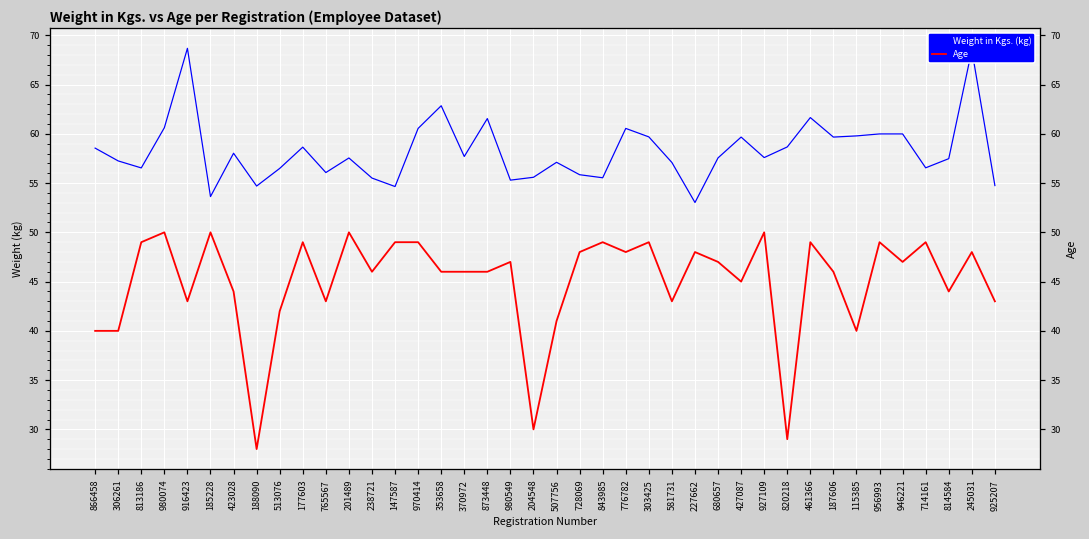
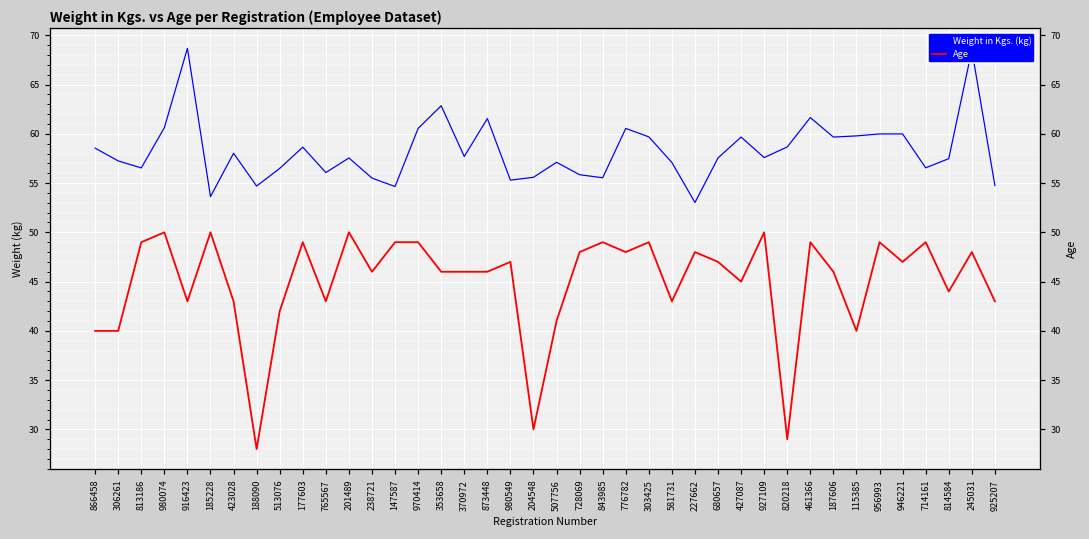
  {
    "Weight in Kgs. (kg)": {
      "866458": 59,
      "306261": 57,
      "813186": 57,
      "980074": 61,
      "916423": 69,
      "185228": 54,
      "423028": 58,
      "188090": 55,
      "513076": 56,
      "177603": 59,
      "765567": 56,
      "201489": 58,
      "238721": 56,
      "147587": 55,
      "970414": 61,
      "353658": 63,
      "370972": 58,
      "873448": 62,
      "980549": 55,
      "204548": 56,
      "507756": 57,
      "728069": 56,
      "843985": 56,
      "776782": 61,
      "303425": 60,
      "581731": 57,
      "227662": 53,
      "680657": 58,
      "427087": 60,
      "927109": 58,
      "820218": 59,
      "461366": 62,
      "187606": 60,
      "115385": 60,
      "956993": 60,
      "946221": 60,
      "714161": 57,
      "814584": 57,
      "925207": 55
    },
    "Age": {
      "866458": 40,
      "306261": 40,
      "813186": 49,
      "980074": 50,
      "916423": 43,
      "185228": 50,
-     "423028": 44,
+     "423028": 43,
      "188090": 28,
      "513076": 42,
      "177603": 49,
      "765567": 43,
      "201489": 50,
      "238721": 46,
      "147587": 49,
      "970414": 49,
      "353658": 46,
      "370972": 46,
      "873448": 46,
      "980549": 47,
      "204548": 30,
      "507756": 41,
      "728069": 48,
      "843985": 49,
      "776782": 48,
      "303425": 49,
      "581731": 43,
      "227662": 48,
      "680657": 47,
      "427087": 45,
      "927109": 50,
      "820218": 29,
      "461366": 49,
      "187606": 46,
      "115385": 40,
      "956993": 49,
      "946221": 47,
      "714161": 49,
      "814584": 44,
      "245031": 48,
      "925207": 43
    }
  }
